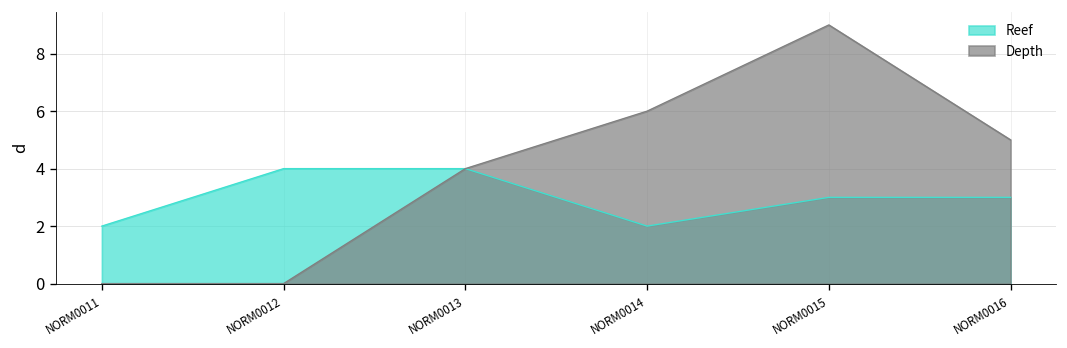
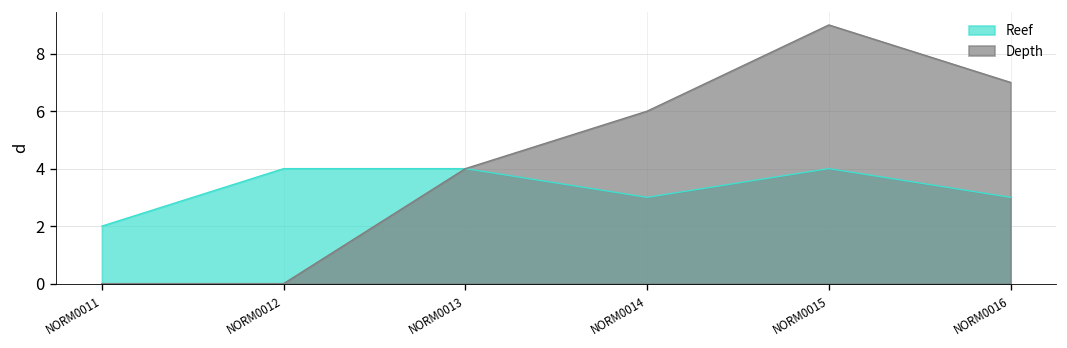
  {
    "Reef": {
      "NORM0011": 2,
      "NORM0012": 4,
-     "NORM0014": 2,
-     "NORM0015": 3,
+     "NORM0014": 3,
+     "NORM0015": 4,
      "NORM0016": 3
    },
    "Depth": {
      "NORM0011": 0,
      "NORM0012": 0,
      "NORM0014": 6,
      "NORM0015": 9,
-     "NORM0016": 5
+     "NORM0016": 7
    }
  }
